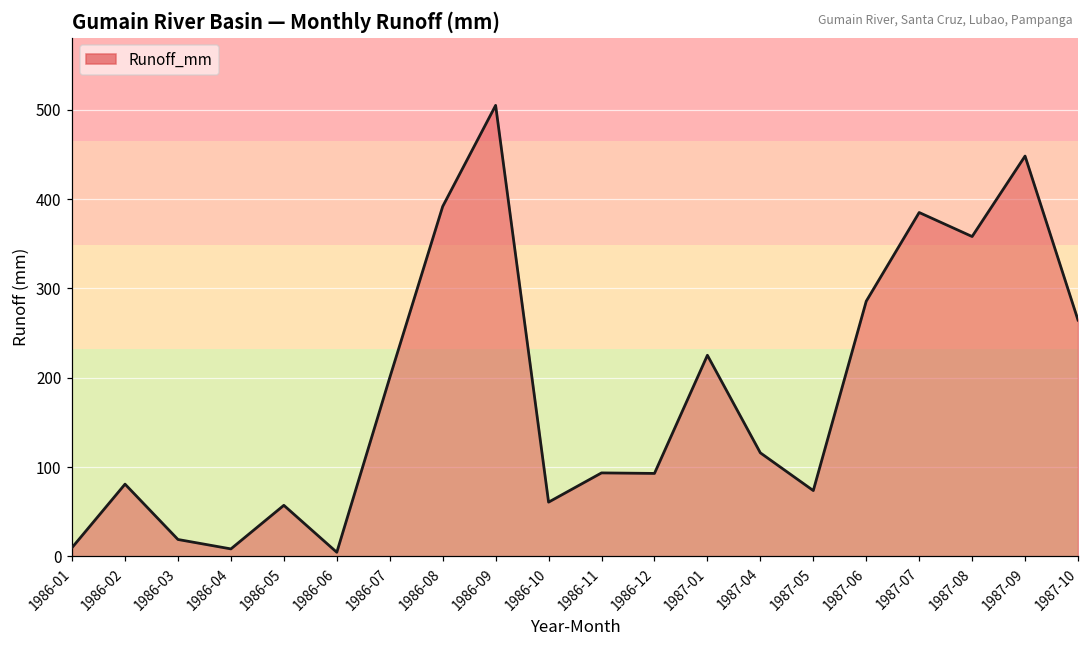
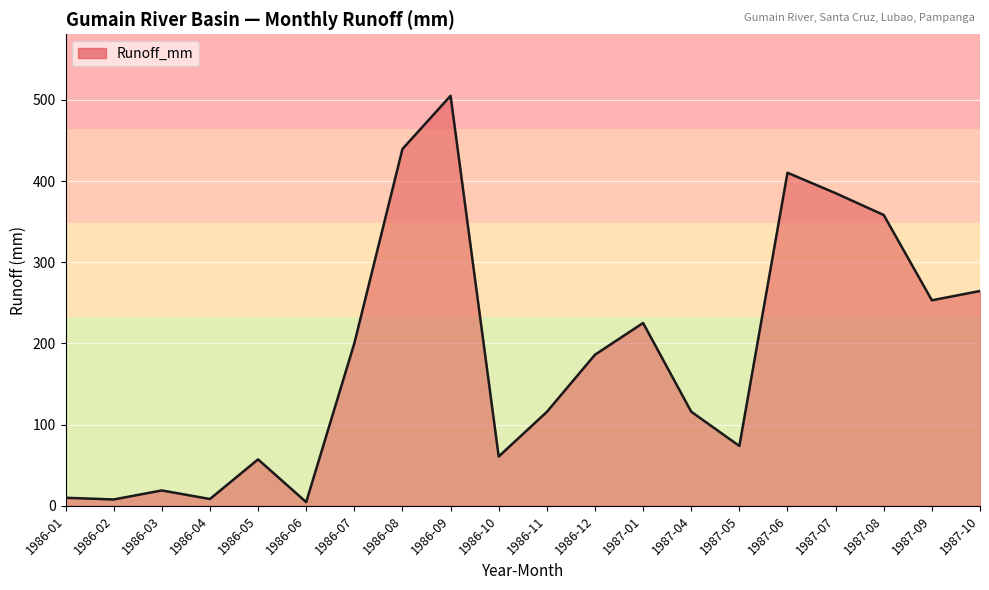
  {
    "1986-01": 10,
-   "1986-02": 80,
+   "1986-02": 10,
    "1986-03": 20,
    "1986-04": 10,
    "1986-05": 60,
    "1986-06": 0,
    "1986-07": 200,
-   "1986-08": 390,
+   "1986-08": 440,
    "1986-09": 500,
    "1986-10": 60,
-   "1986-11": 90,
-   "1986-12": 90,
+   "1986-11": 120,
+   "1986-12": 190,
    "1987-01": 230,
    "1987-04": 120,
    "1987-05": 70,
-   "1987-06": 290,
+   "1987-06": 410,
    "1987-07": 390,
    "1987-08": 360,
-   "1987-09": 450,
+   "1987-09": 250,
    "1987-10": 260
  }
